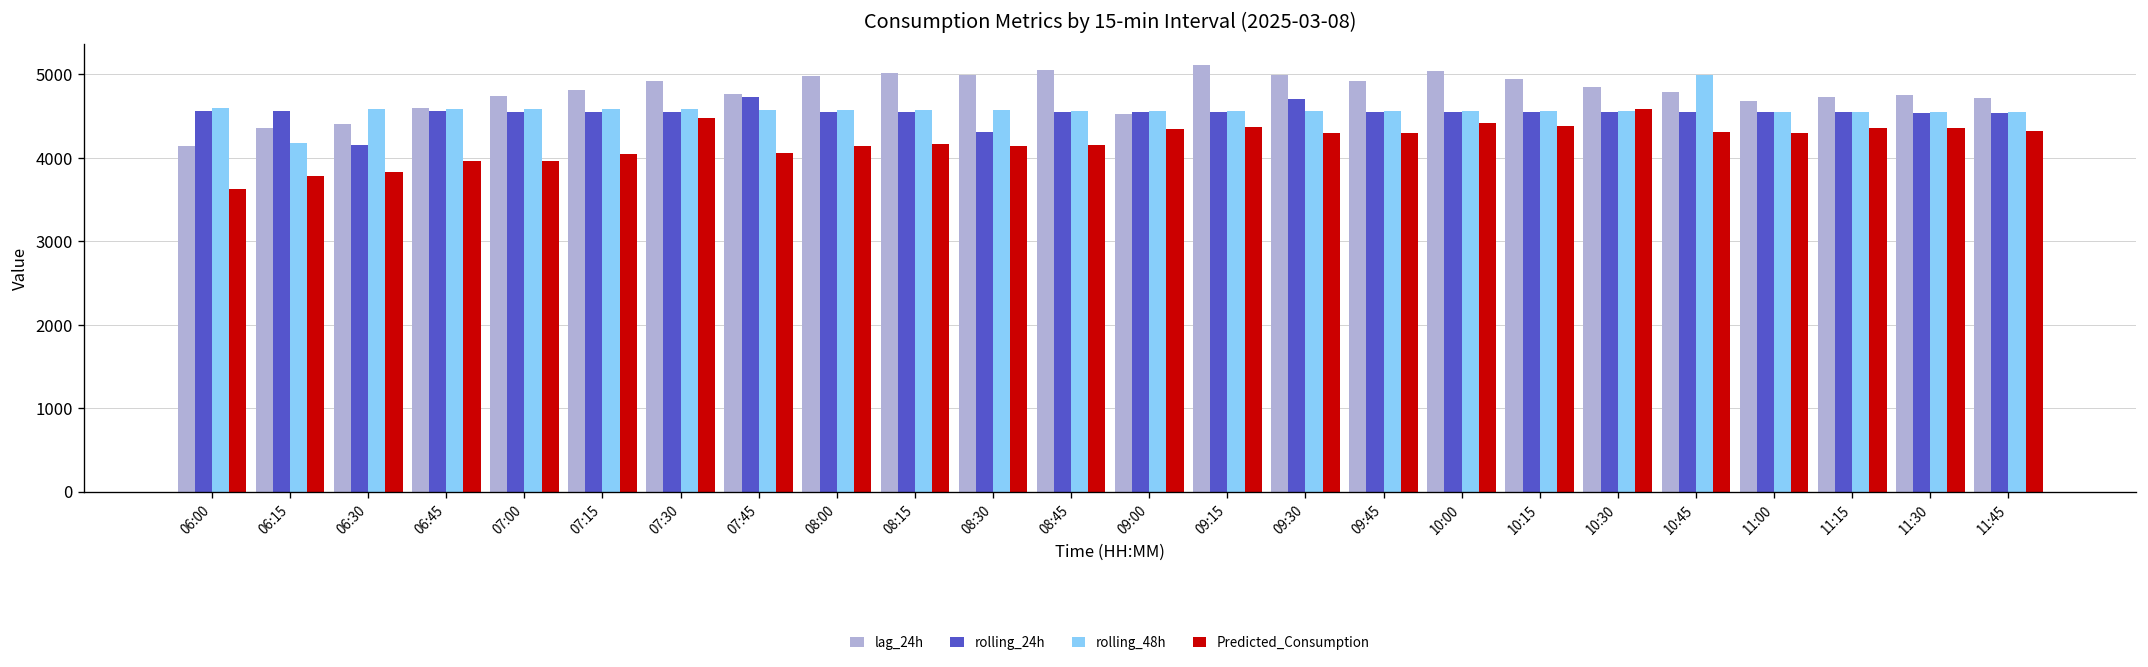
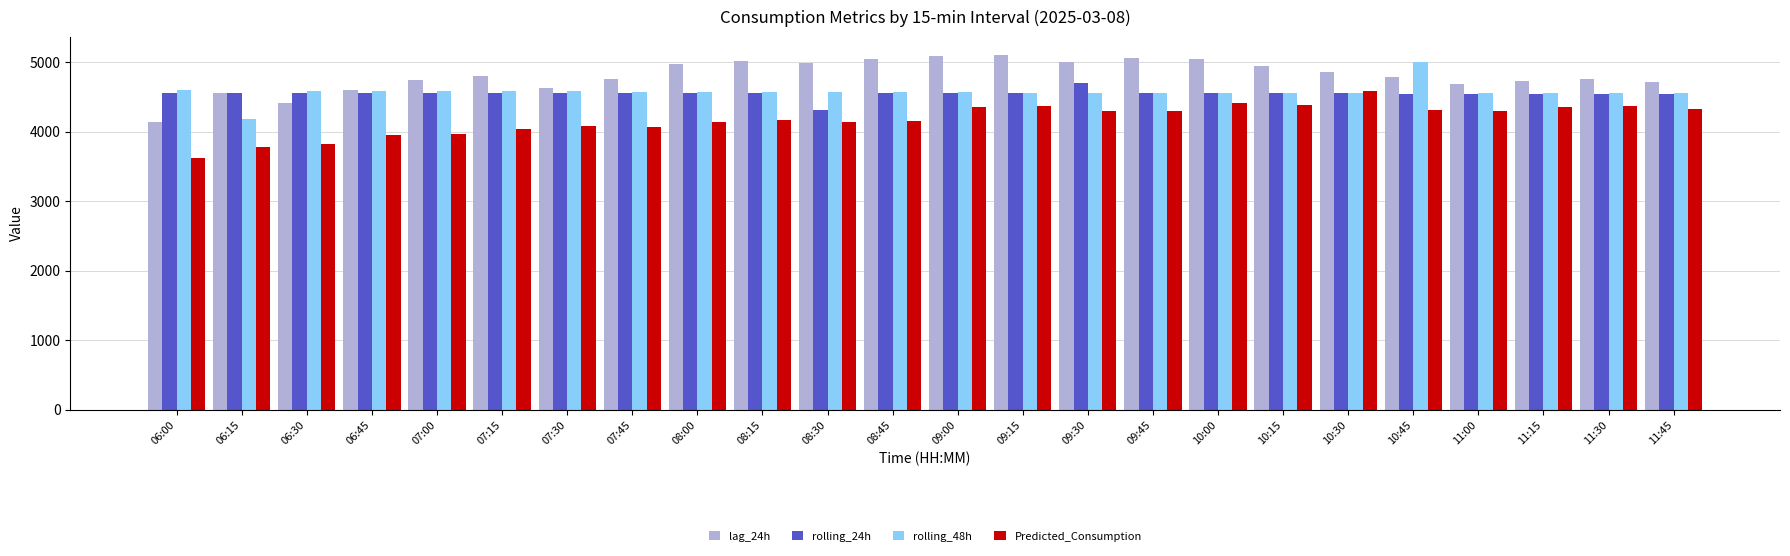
  {
    "lag_24h": {
      "06:00": 4100,
-     "06:15": 4400,
+     "06:15": 4600,
      "06:30": 4400,
      "06:45": 4600,
      "07:00": 4700,
      "07:15": 4800,
-     "07:30": 4900,
+     "07:30": 4600,
      "07:45": 4800,
      "08:00": 5000,
      "08:15": 5000,
      "08:30": 5000,
      "08:45": 5000,
-     "09:00": 4500,
+     "09:00": 5100,
      "09:15": 5100,
      "09:30": 5000,
-     "09:45": 4900,
+     "09:45": 5100,
      "10:00": 5000,
      "10:15": 4900,
      "10:30": 4900,
      "10:45": 4800,
      "11:00": 4700,
      "11:15": 4700,
      "11:30": 4800,
      "11:45": 4700
    },
    "rolling_24h": {
      "06:00": 4600,
      "06:15": 4600,
-     "06:30": 4200,
+     "06:30": 4600,
      "06:45": 4600,
      "07:00": 4600,
      "07:15": 4600,
      "07:30": 4600,
-     "07:45": 4700,
+     "07:45": 4600,
      "08:00": 4600,
      "08:15": 4600,
      "08:30": 4300,
      "08:45": 4600,
      "09:00": 4600,
      "09:15": 4600,
      "09:30": 4700,
      "09:45": 4600,
      "10:00": 4600,
      "10:15": 4600,
      "10:30": 4600,
      "10:45": 4500,
      "11:00": 4500,
      "11:15": 4500,
      "11:30": 4500,
      "11:45": 4500
    },
    "rolling_48h": {
      "06:00": 4600,
      "06:15": 4200,
      "06:30": 4600,
      "06:45": 4600,
      "07:00": 4600,
      "07:15": 4600,
      "07:30": 4600,
      "07:45": 4600,
      "08:00": 4600,
      "08:15": 4600,
      "08:30": 4600,
      "08:45": 4600,
      "09:00": 4600,
      "09:15": 4600,
      "09:30": 4600,
      "09:45": 4600,
      "10:00": 4600,
      "10:15": 4600,
      "10:30": 4600,
      "10:45": 5000,
      "11:00": 4600,
      "11:15": 4600,
      "11:30": 4600,
      "11:45": 4600
    },
    "Predicted_Consumption": {
      "06:00": 3600,
      "06:15": 3800,
      "06:30": 3800,
      "06:45": 4000,
      "07:00": 4000,
      "07:15": 4000,
-     "07:30": 4500,
+     "07:30": 4100,
      "07:45": 4100,
      "08:00": 4100,
      "08:15": 4200,
      "08:30": 4100,
      "08:45": 4200,
      "09:00": 4300,
      "09:15": 4400,
      "09:30": 4300,
      "09:45": 4300,
      "10:00": 4400,
      "10:15": 4400,
      "10:30": 4600,
      "10:45": 4300,
      "11:00": 4300,
      "11:15": 4400,
      "11:30": 4400,
      "11:45": 4300
    }
  }
